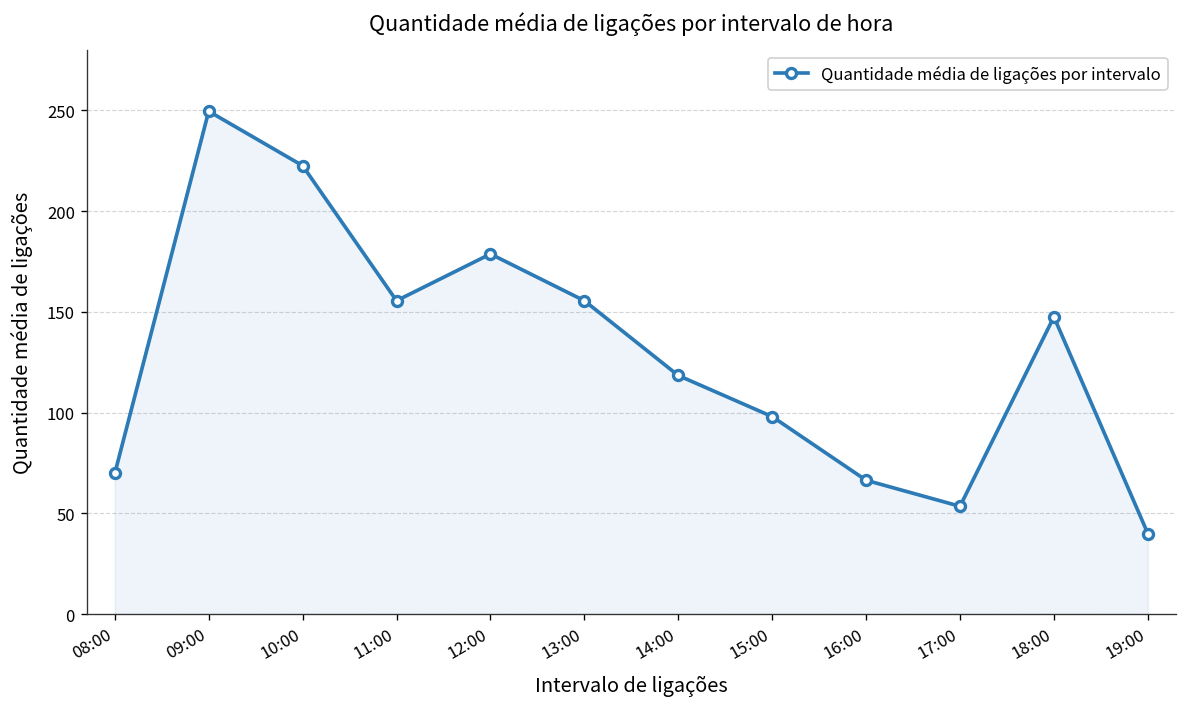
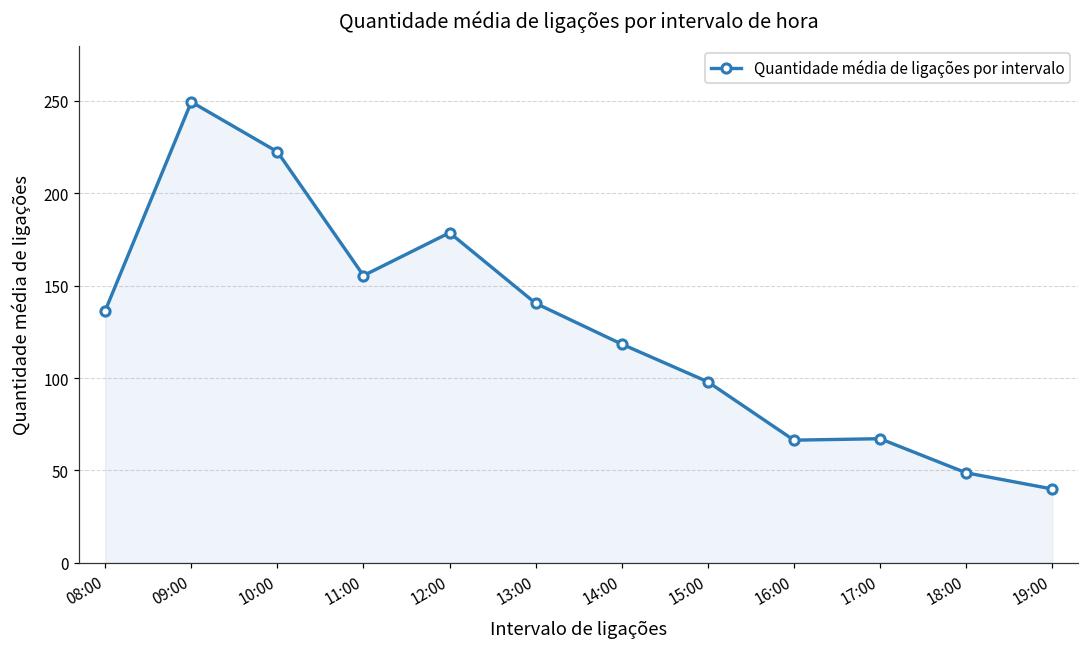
  {
-   "08:00": 70,
+   "08:00": 137,
    "09:00": 250,
    "10:00": 223,
    "11:00": 156,
    "12:00": 179,
-   "13:00": 156,
+   "13:00": 141,
    "14:00": 118,
    "15:00": 98,
    "16:00": 66,
-   "17:00": 54,
-   "18:00": 147,
+   "17:00": 67,
+   "18:00": 49,
    "19:00": 40
  }
